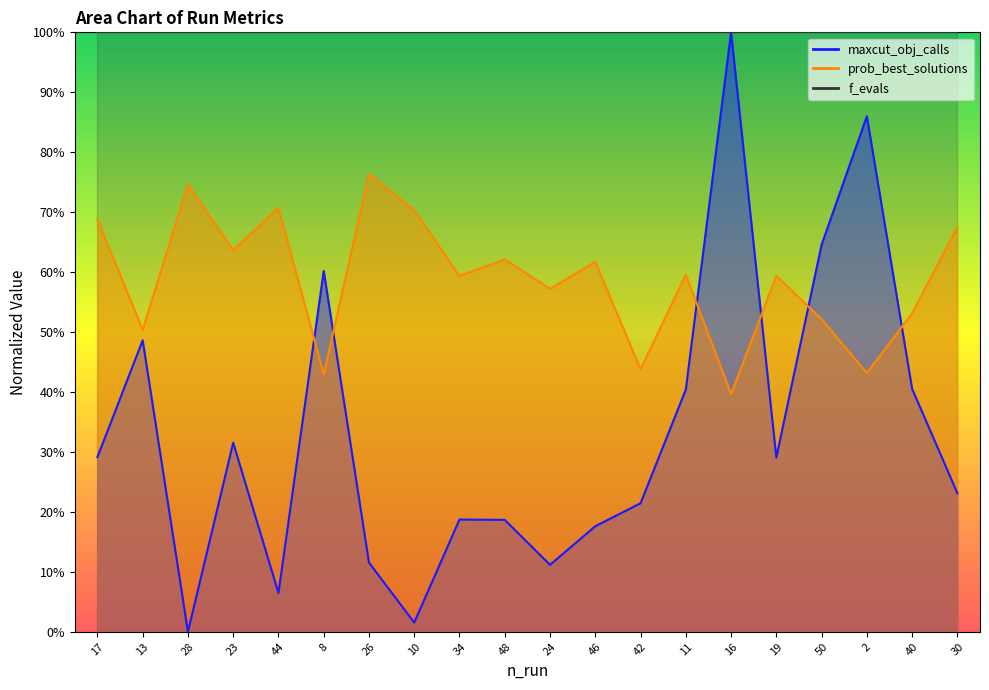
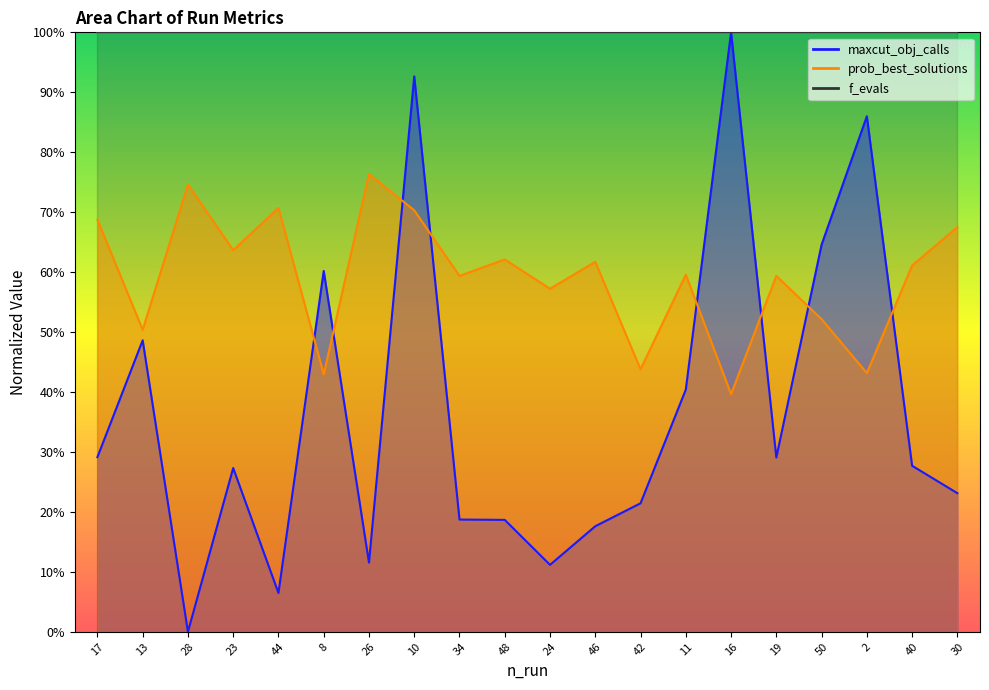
  {
    "maxcut_obj_calls": {
      "17": "29%",
      "13": "49%",
      "28": "0%",
-     "23": "32%",
+     "23": "27%",
      "44": "6%",
      "8": "60%",
      "26": "12%",
-     "10": "2%",
+     "10": "93%",
      "34": "19%",
      "48": "19%",
      "24": "11%",
      "46": "18%",
      "42": "21%",
      "11": "40%",
      "19": "29%",
      "50": "65%",
      "2": "86%",
-     "40": "41%",
+     "40": "28%",
      "30": "23%"
    },
    "prob_best_solutions": {
      "17": "69%",
      "13": "50%",
      "28": "75%",
      "23": "64%",
      "44": "71%",
      "8": "43%",
      "26": "76%",
      "10": "70%",
      "34": "59%",
      "48": "62%",
      "24": "57%",
      "46": "62%",
      "42": "44%",
      "11": "60%",
      "16": "40%",
      "19": "59%",
      "50": "52%",
      "2": "43%",
-     "40": "53%",
+     "40": "61%",
      "30": "68%"
    },
    "f_evals": {
      "17": "100%",
      "13": "100%",
      "28": "100%",
      "23": "100%",
      "44": "100%",
      "8": "100%",
      "26": "100%",
      "10": "100%",
      "34": "100%",
      "48": "100%",
      "24": "100%",
      "46": "100%",
      "42": "100%",
      "11": "100%",
      "19": "100%",
      "50": "100%",
      "2": "100%",
      "40": "100%",
      "30": "100%"
    }
  }
